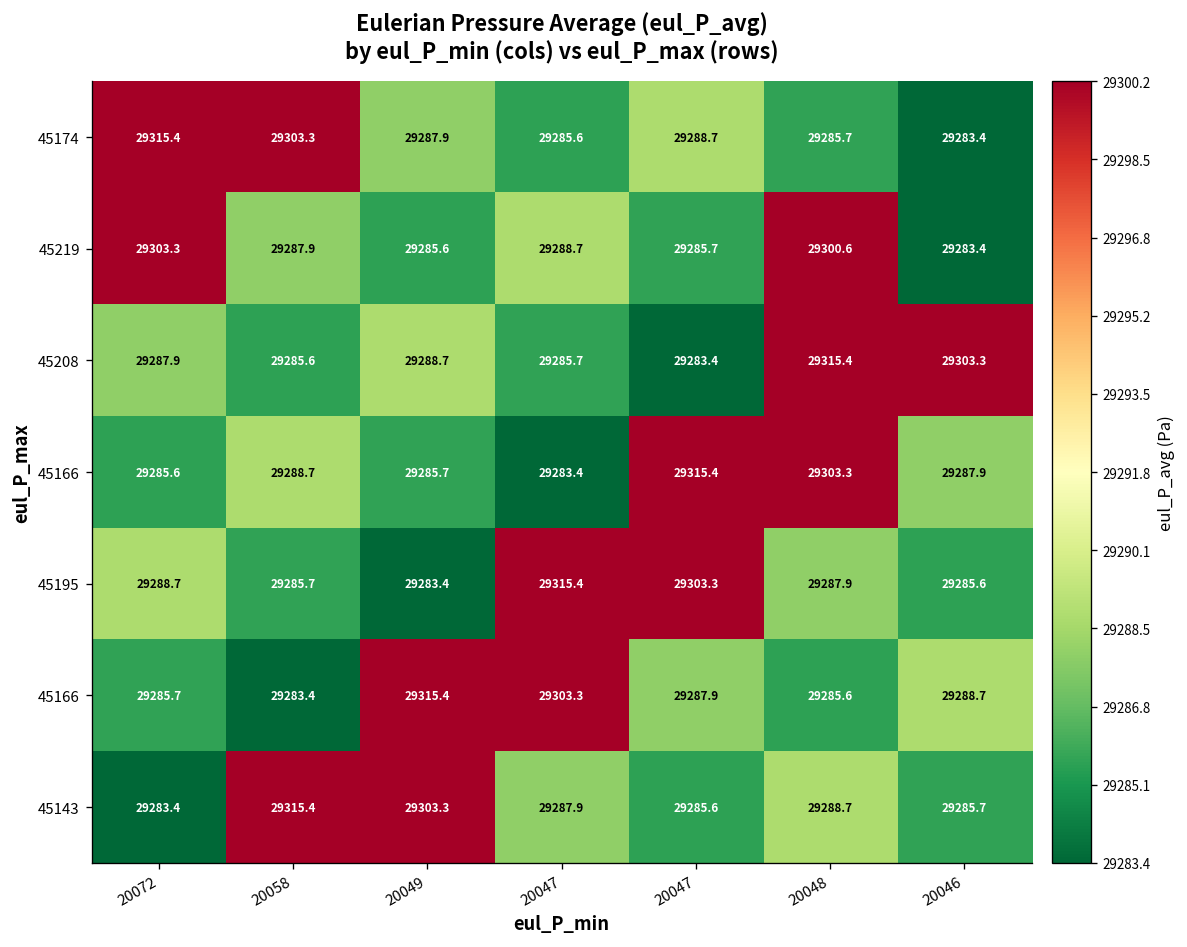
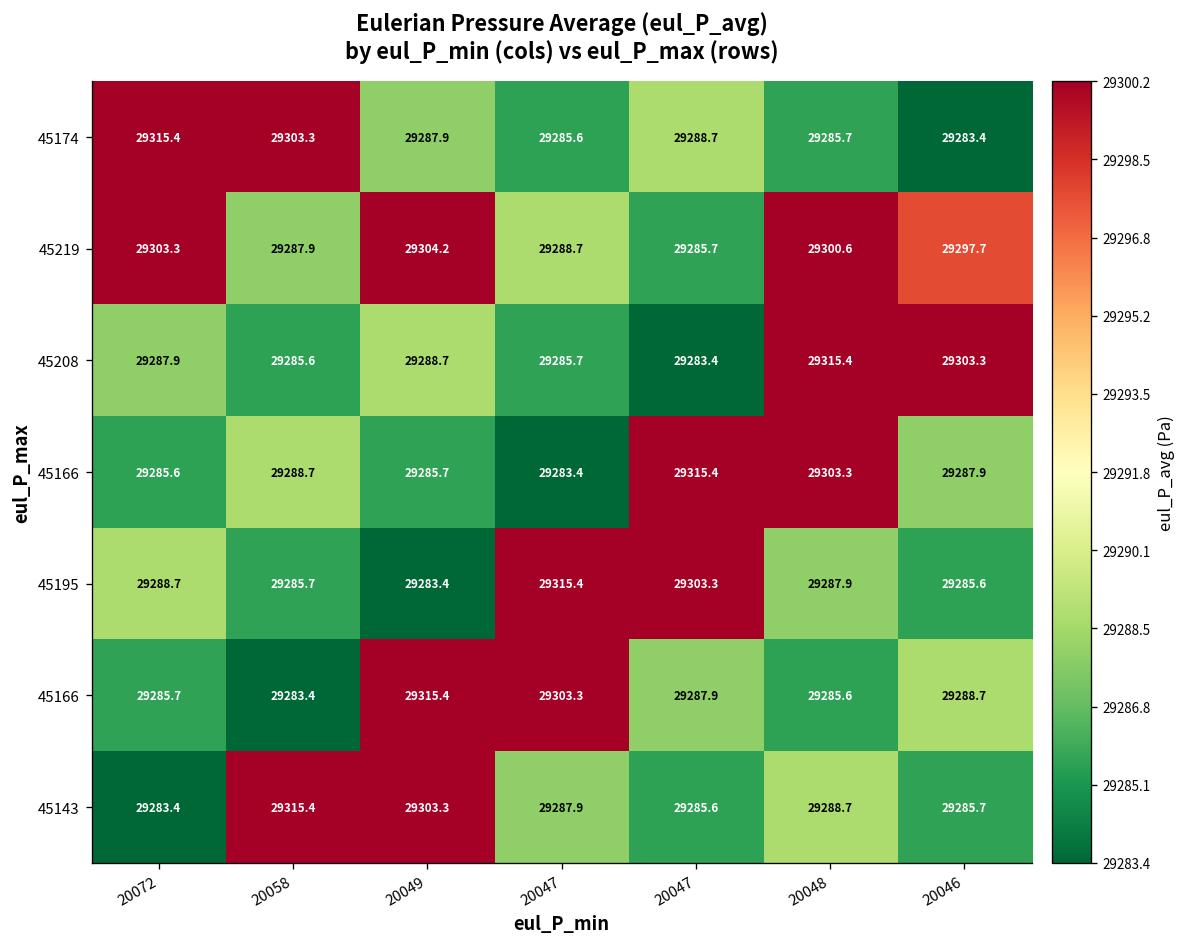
  {
    "45174": {
      "20072": 29315.4,
      "20058": 29303.3,
      "20049": 29287.9,
      "20048": 29285.7,
      "20046": 29283.4
    },
    "45219": {
      "20072": 29303.3,
      "20058": 29287.9,
-     "20049": 29285.6,
+     "20049": 29304.2,
      "20048": 29300.6,
-     "20046": 29283.4
+     "20046": 29297.7
    },
    "45208": {
      "20072": 29287.9,
      "20058": 29285.6,
      "20049": 29288.7,
      "20048": 29315.4,
      "20046": 29303.3
    },
    "45195": {
      "20072": 29288.7,
      "20058": 29285.7,
      "20049": 29283.4,
      "20048": 29287.9,
      "20046": 29285.6
    },
    "45143": {
      "20072": 29283.4,
      "20058": 29315.4,
      "20049": 29303.3,
      "20048": 29288.7,
      "20046": 29285.7
    }
  }
